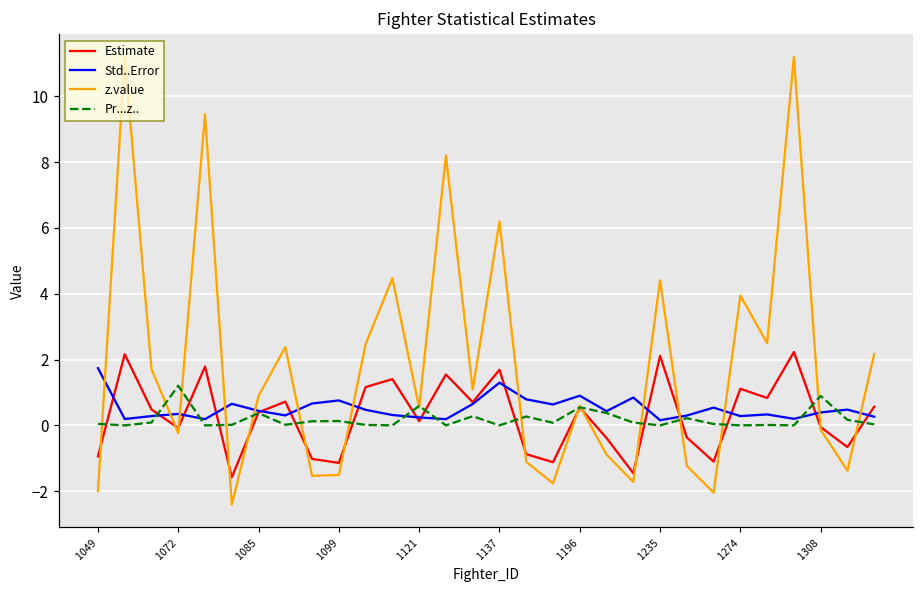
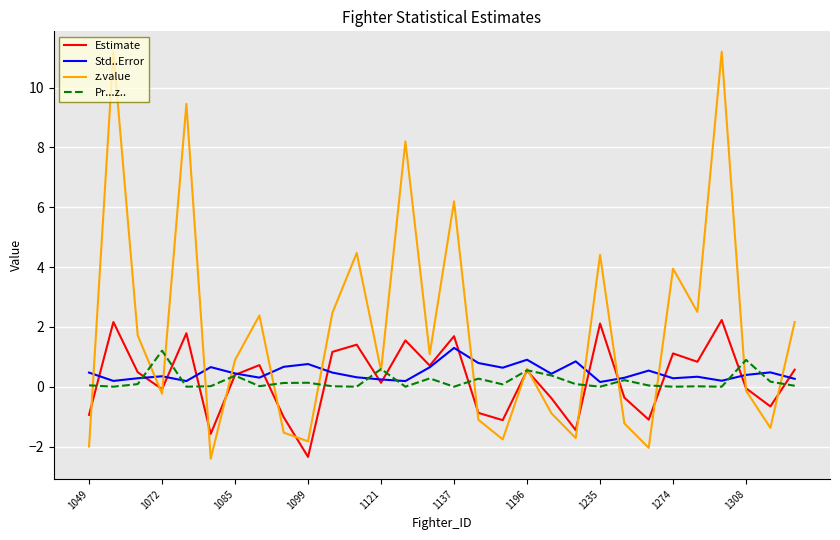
  {
    "Estimate": {
      "1049": -0.9,
      "1072": -0.1,
-     "1099": -1.1,
+     "1099": -2.3,
      "1121": 0.1,
      "1137": 1.7,
      "1235": 2.1,
      "1274": 1.1
    },
    "Std..Error": {
-     "1049": 1.7,
+     "1049": 0.5,
      "1072": 0.3,
      "1099": 0.8,
      "1121": 0.2,
      "1137": 1.3,
      "1196": 0.9,
      "1235": 0.2,
      "1274": 0.3,
      "1308": 0.4
    },
    "z.value": {
      "1049": -2.0,
      "1072": -0.2,
      "1085": 0.9,
-     "1099": -1.5,
+     "1099": -1.8,
      "1137": 6.2,
      "1235": 4.4,
      "1274": 3.9
    },
    "Pr...z..": {
      "1049": 0.0,
      "1072": 1.2,
      "1099": 0.1,
      "1137": 0.0,
      "1235": 0.0,
      "1274": 0.0,
      "1308": 0.9
    }
  }
